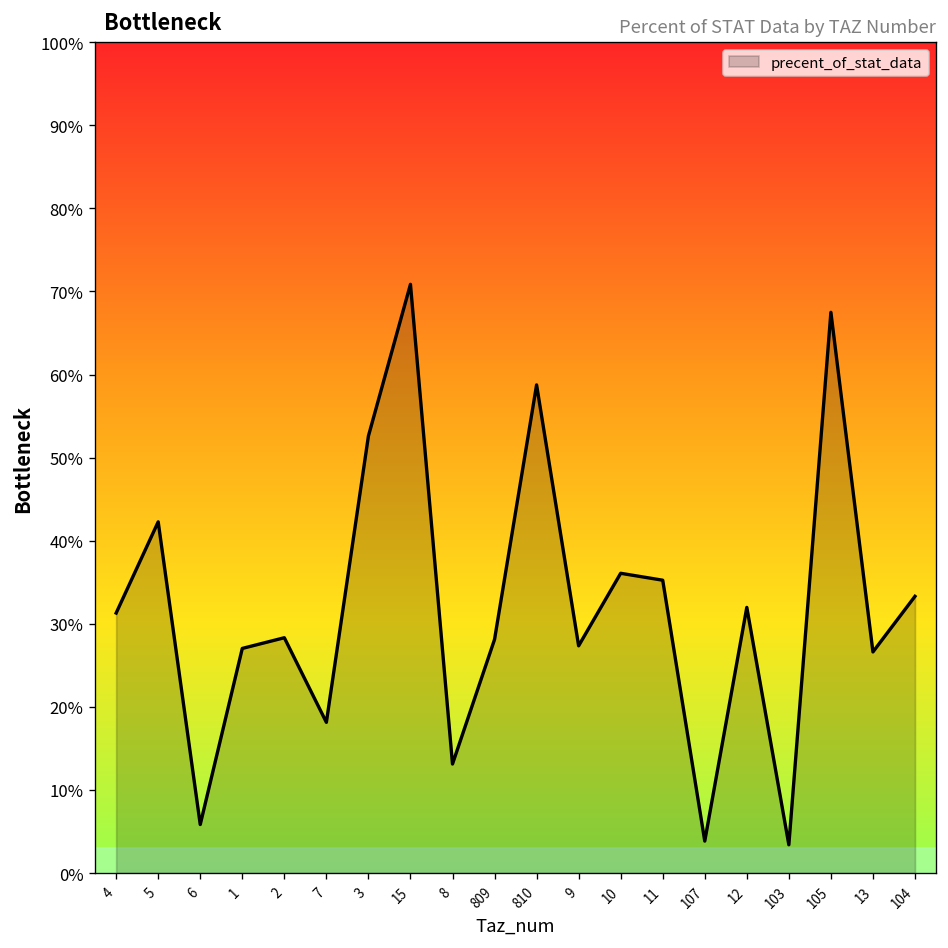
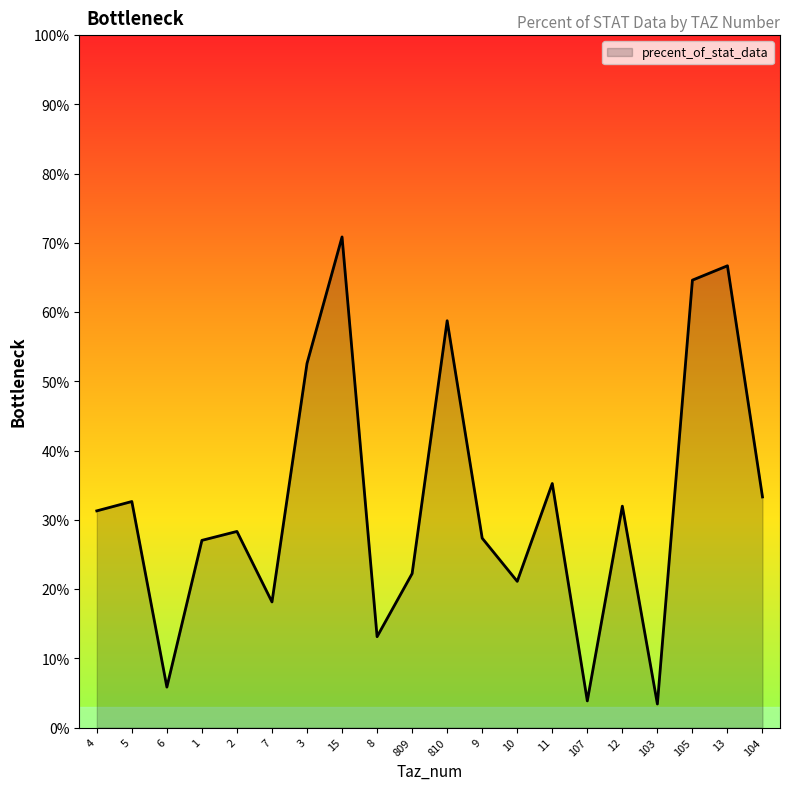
  {
    "4": "31%",
-   "5": "42%",
+   "5": "33%",
    "6": "6%",
    "1": "27%",
    "2": "28%",
    "7": "18%",
    "3": "53%",
    "15": "71%",
    "8": "13%",
-   "809": "28%",
+   "809": "22%",
    "810": "59%",
    "9": "27%",
-   "10": "36%",
+   "10": "21%",
    "11": "35%",
    "107": "4%",
    "12": "32%",
    "103": "3%",
-   "105": "67%",
-   "13": "27%",
+   "105": "65%",
+   "13": "67%",
    "104": "33%"
  }
